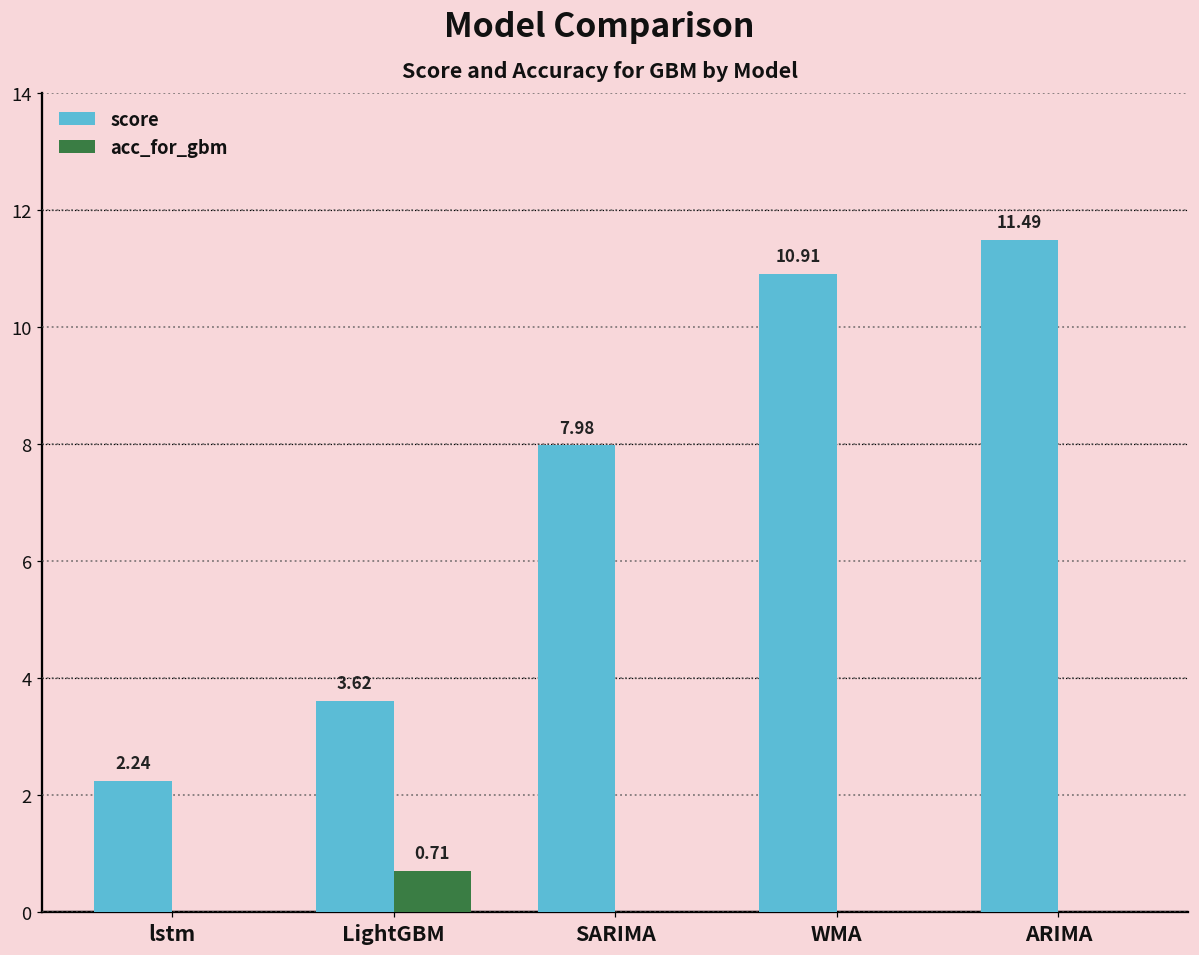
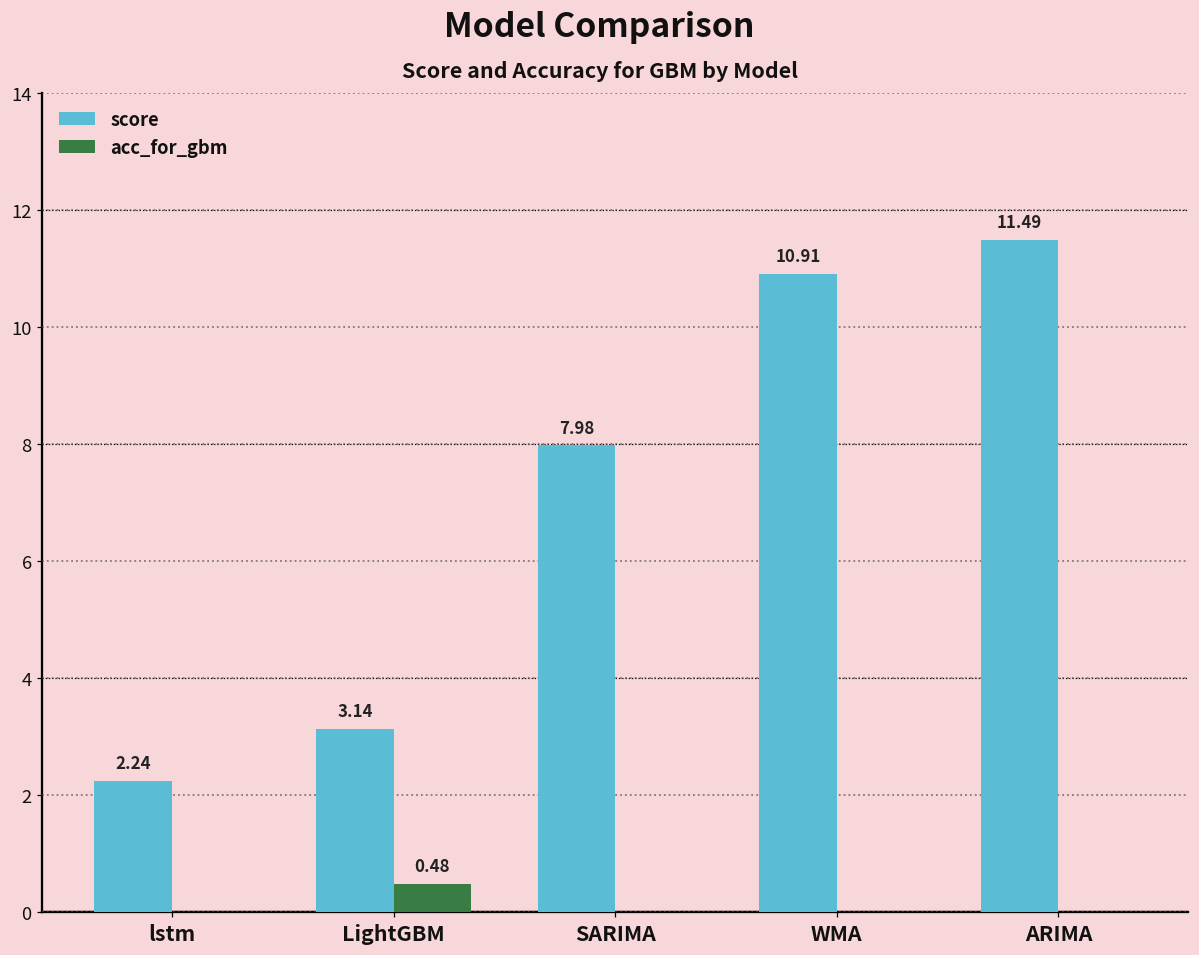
  {
    "score": {
      "lstm": 2.24,
-     "LightGBM": 3.62,
+     "LightGBM": 3.14,
      "SARIMA": 7.98,
      "WMA": 10.91,
      "ARIMA": 11.49
    },
    "acc_for_gbm": {
-     "LightGBM": 0.71
+     "LightGBM": 0.48
    }
  }
